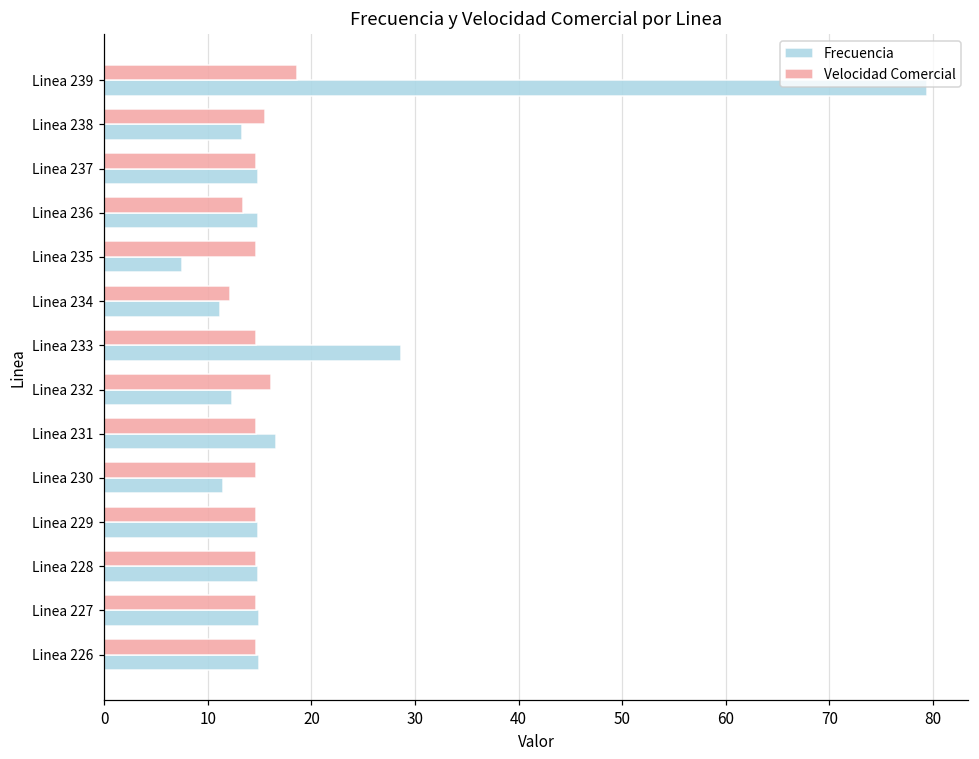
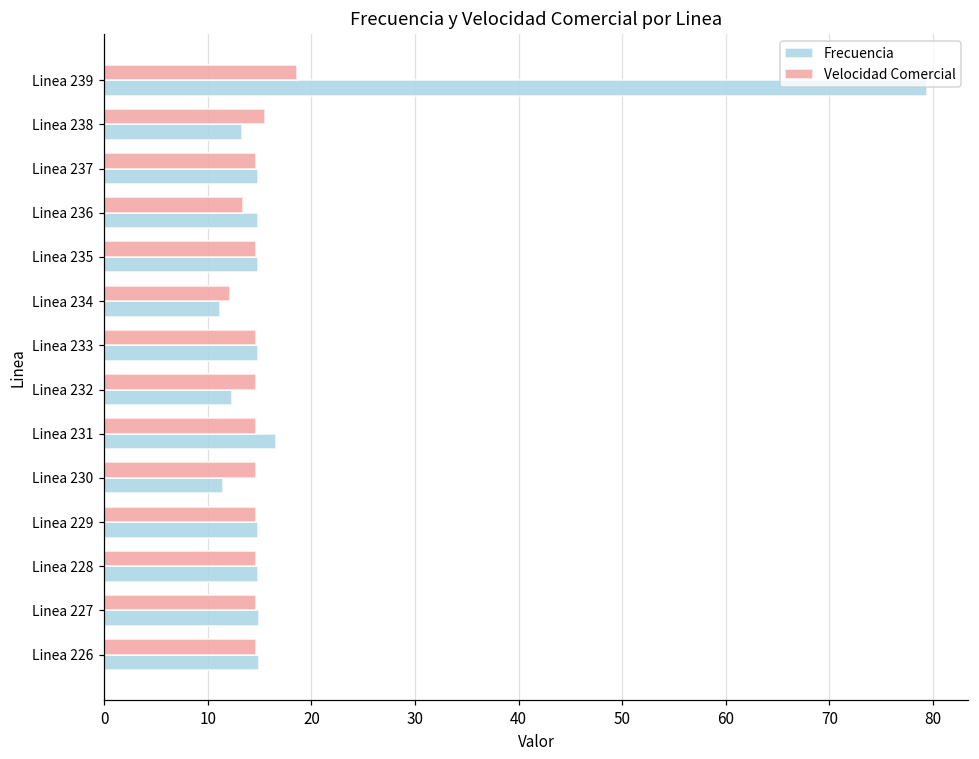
  {
    "Frecuencia": {
      "Linea 239": 79,
      "Linea 238": 13,
      "Linea 237": 15,
      "Linea 236": 15,
-     "Linea 235": 8,
+     "Linea 235": 15,
      "Linea 234": 11,
-     "Linea 233": 29,
+     "Linea 233": 15,
      "Linea 232": 12,
      "Linea 231": 17,
      "Linea 230": 11,
      "Linea 229": 15,
      "Linea 228": 15,
      "Linea 227": 15,
      "Linea 226": 15
    },
    "Velocidad Comercial": {
      "Linea 239": 19,
      "Linea 238": 15,
      "Linea 237": 15,
      "Linea 236": 13,
      "Linea 235": 15,
      "Linea 234": 12,
      "Linea 233": 15,
-     "Linea 232": 16,
+     "Linea 232": 15,
      "Linea 231": 15,
      "Linea 230": 15,
      "Linea 229": 15,
      "Linea 228": 15,
      "Linea 227": 15,
      "Linea 226": 15
    }
  }
